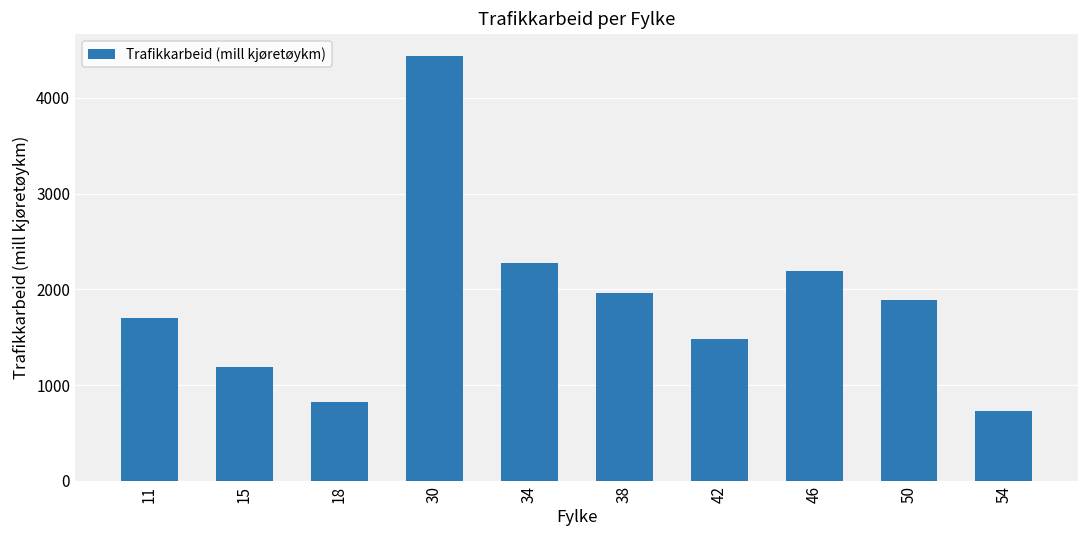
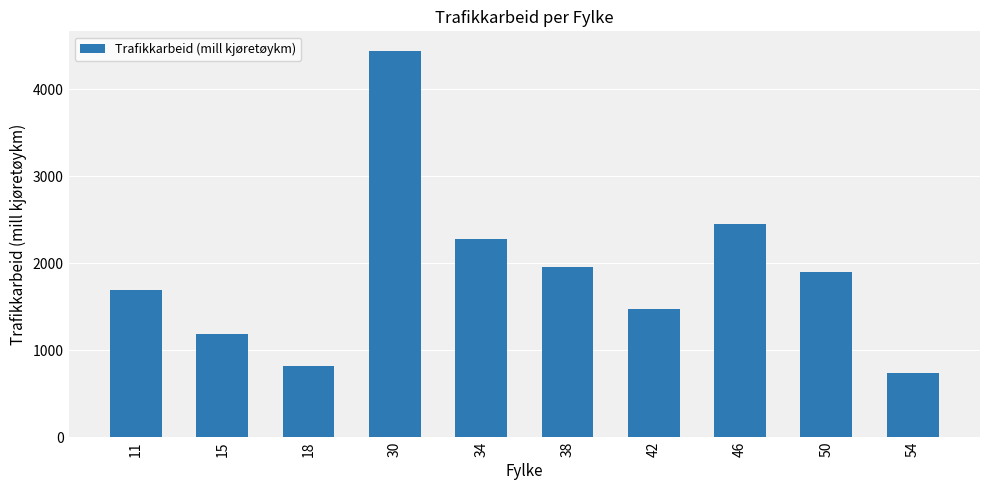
  {
    "11": 1700,
    "15": 1200,
    "18": 800,
    "30": 4400,
    "34": 2300,
    "38": 2000,
    "42": 1500,
-   "46": 2200,
+   "46": 2400,
    "50": 1900,
    "54": 700
  }
